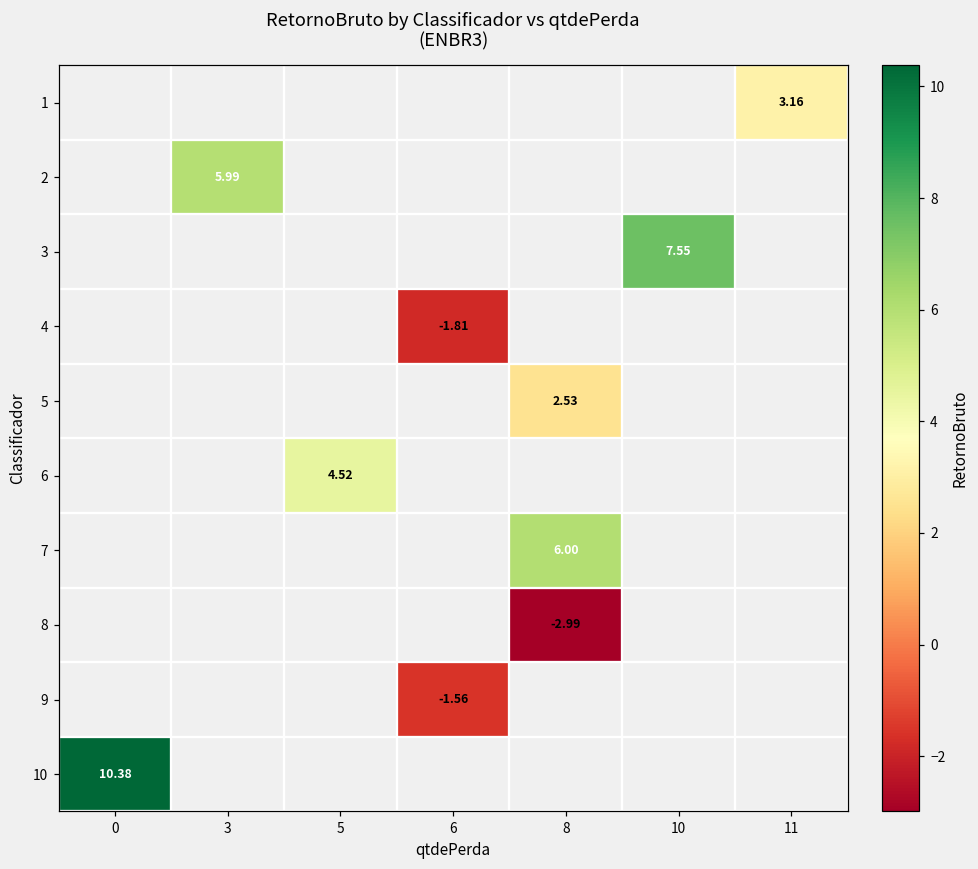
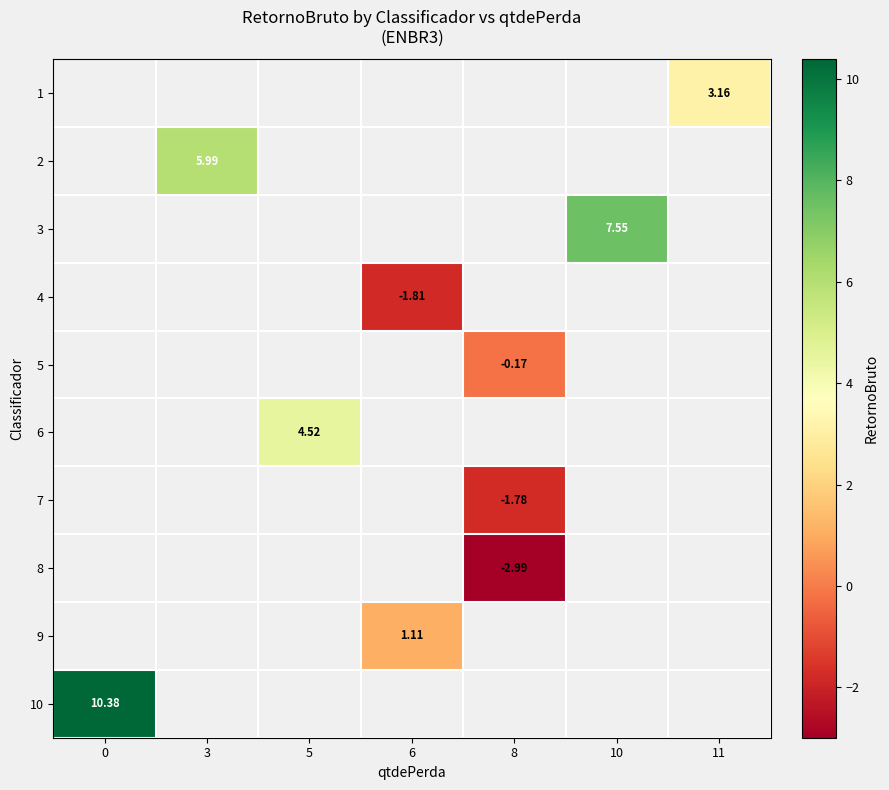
  {
    "1": {
      "11": 3.16
    },
    "2": {
      "3": 5.99
    },
    "3": {
      "10": 7.55
    },
    "4": {
      "6": -1.81
    },
    "5": {
-     "8": 2.53
+     "8": -0.17
    },
    "6": {
      "5": 4.52
    },
    "7": {
-     "8": 6.00
+     "8": -1.78
    },
    "8": {
      "8": -2.99
    },
    "9": {
-     "6": -1.56
+     "6": 1.11
    },
    "10": {
      "0": 10.38
    }
  }
